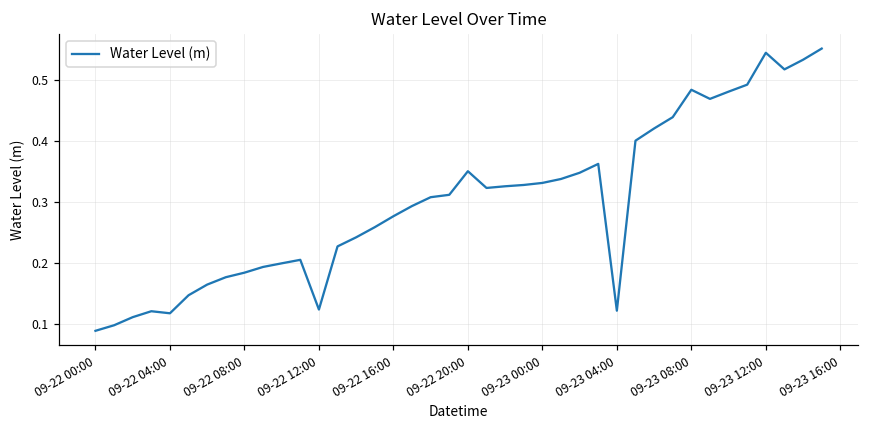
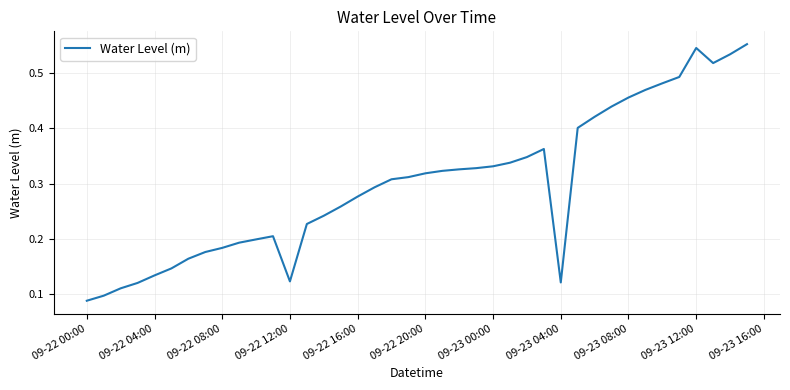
  {
    "09-22 00:00": 0.09,
-   "09-22 04:00": 0.12,
+   "09-22 04:00": 0.13,
    "09-22 08:00": 0.18,
    "09-22 12:00": 0.12,
    "09-22 16:00": 0.28,
-   "09-22 20:00": 0.35,
+   "09-22 20:00": 0.32,
    "09-23 00:00": 0.33,
    "09-23 04:00": 0.12,
-   "09-23 08:00": 0.48,
+   "09-23 08:00": 0.46,
    "09-23 12:00": 0.54
  }
